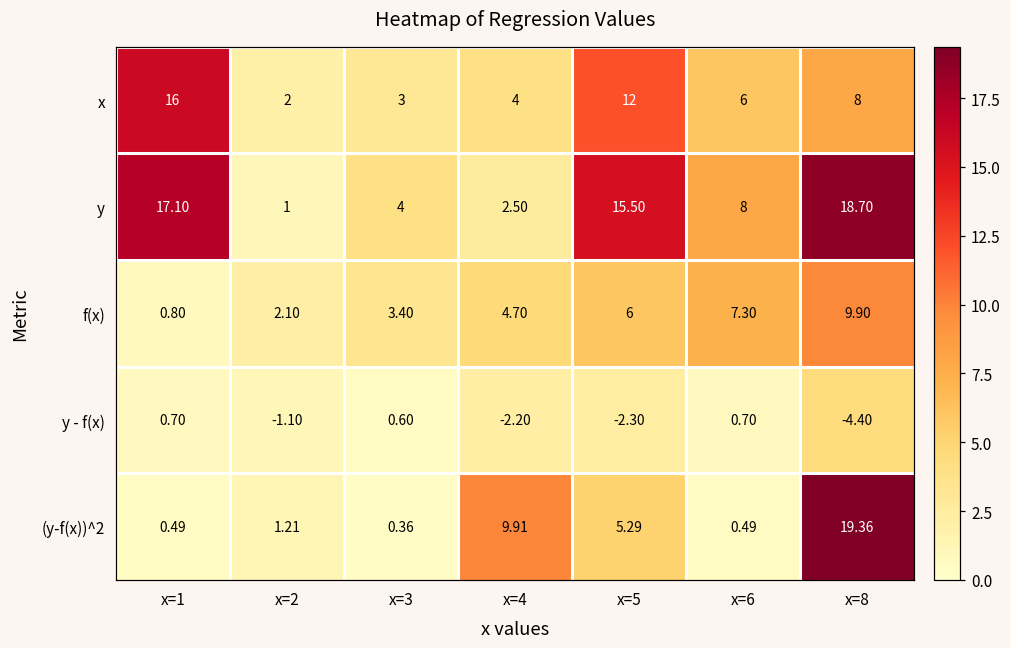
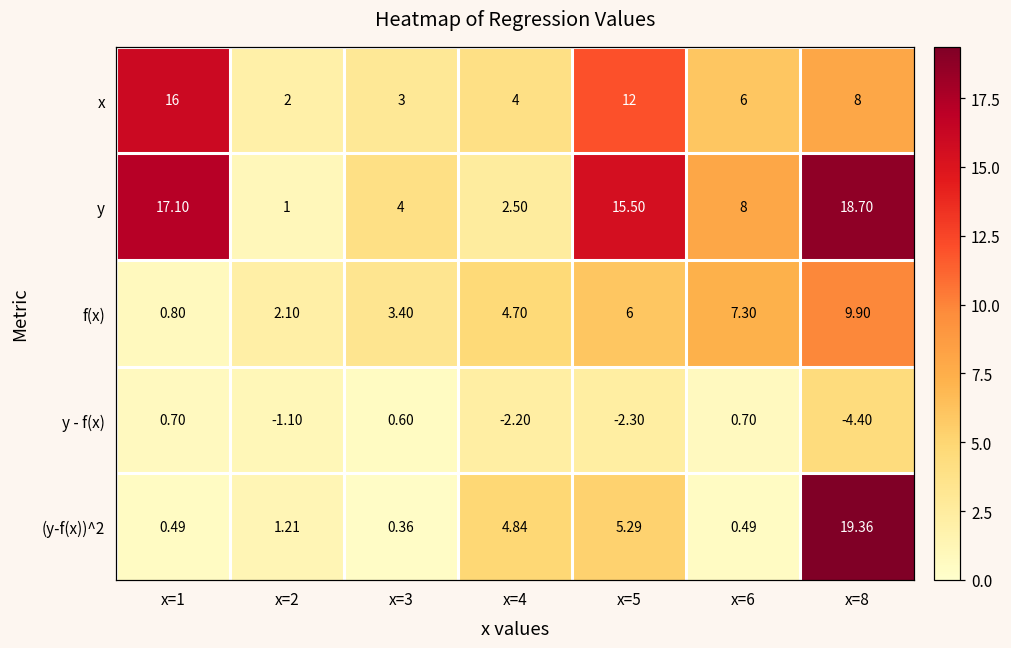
  {
    "x": {
      "x=1": 16,
      "x=2": 2,
      "x=3": 3,
      "x=4": 4,
      "x=5": 12,
      "x=6": 6,
      "x=8": 8
    },
    "y": {
      "x=1": 17.10,
      "x=2": 1,
      "x=3": 4,
      "x=4": 2.50,
      "x=5": 15.50,
      "x=6": 8,
      "x=8": 18.70
    },
    "f(x)": {
      "x=1": 0.80,
      "x=2": 2.10,
      "x=3": 3.40,
      "x=4": 4.70,
      "x=5": 6,
      "x=6": 7.30,
      "x=8": 9.90
    },
    "y - f(x)": {
      "x=1": 0.70,
      "x=2": -1.10,
      "x=3": 0.60,
      "x=4": -2.20,
      "x=5": -2.30,
      "x=6": 0.70,
      "x=8": -4.40
    },
    "(y-f(x))^2": {
      "x=1": 0.49,
      "x=2": 1.21,
      "x=3": 0.36,
-     "x=4": 9.91,
+     "x=4": 4.84,
      "x=5": 5.29,
      "x=6": 0.49,
      "x=8": 19.36
    }
  }
